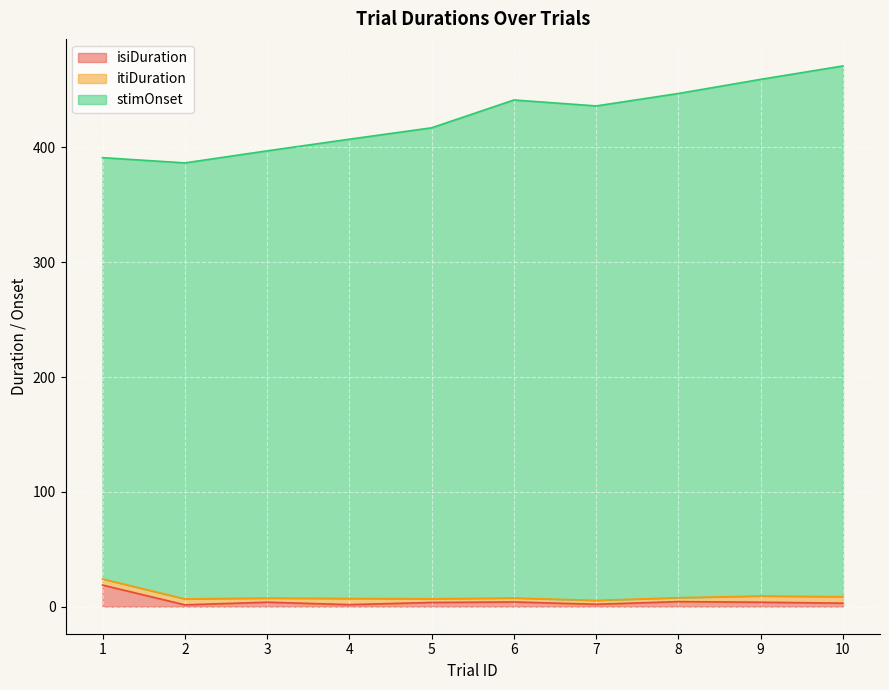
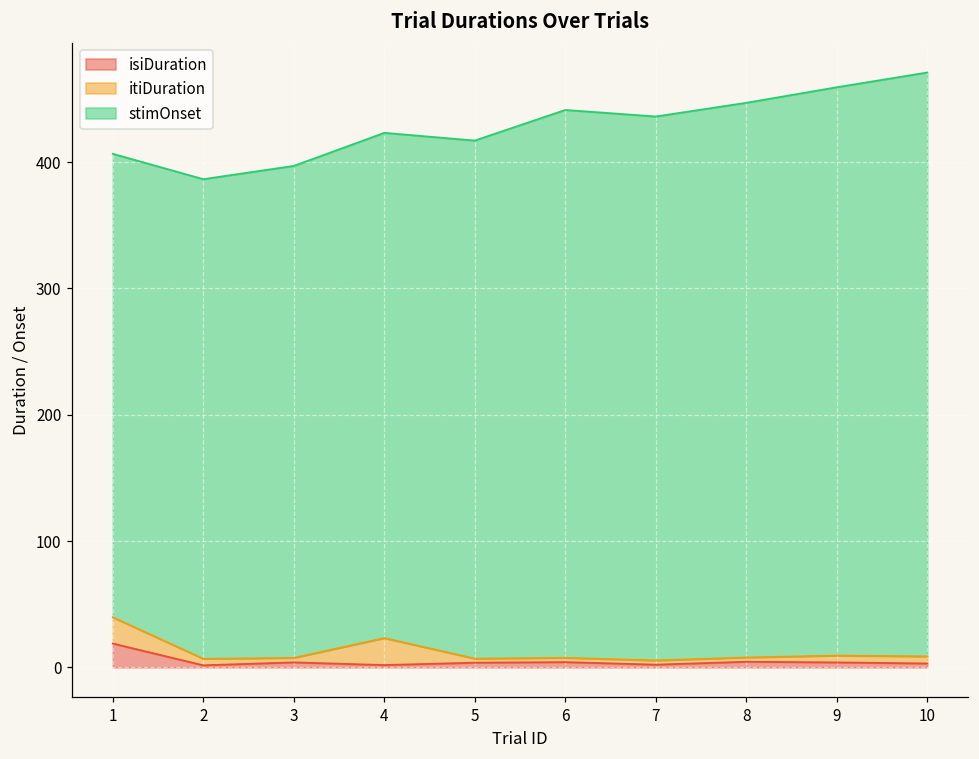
  {
    "isiDuration": {
      "1": 19,
      "2": 2,
      "3": 4,
      "4": 2,
      "5": 4,
      "6": 4,
      "7": 2,
      "8": 4,
      "9": 4,
      "10": 3
    },
    "itiDuration": {
-     "1": 5,
+     "1": 21,
      "2": 5,
      "3": 4,
-     "4": 5,
+     "4": 21,
      "5": 3,
      "6": 3,
      "7": 3,
      "8": 3,
      "9": 5,
      "10": 6
    },
    "stimOnset": {
      "1": 367,
      "2": 380,
      "3": 390,
      "4": 400,
      "5": 410,
      "6": 434,
      "7": 431,
      "8": 439,
      "9": 450,
      "10": 462
    }
  }
